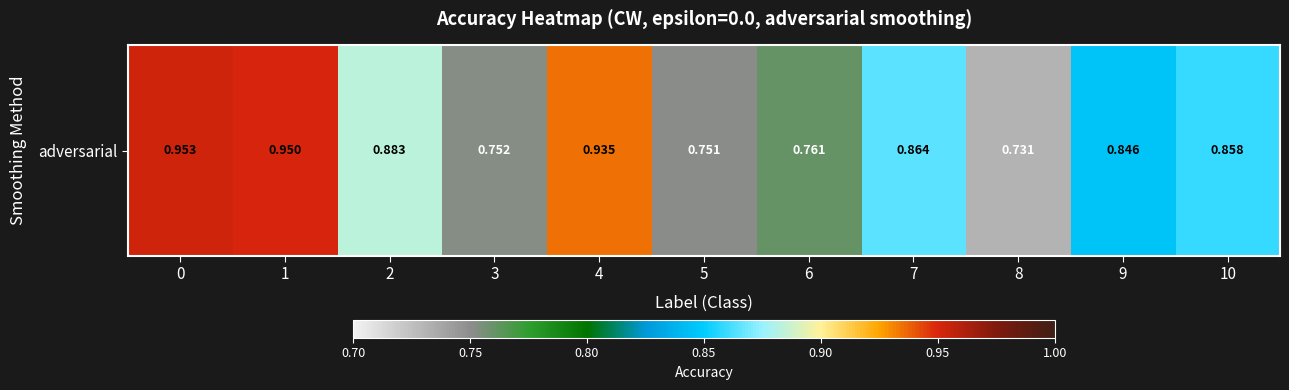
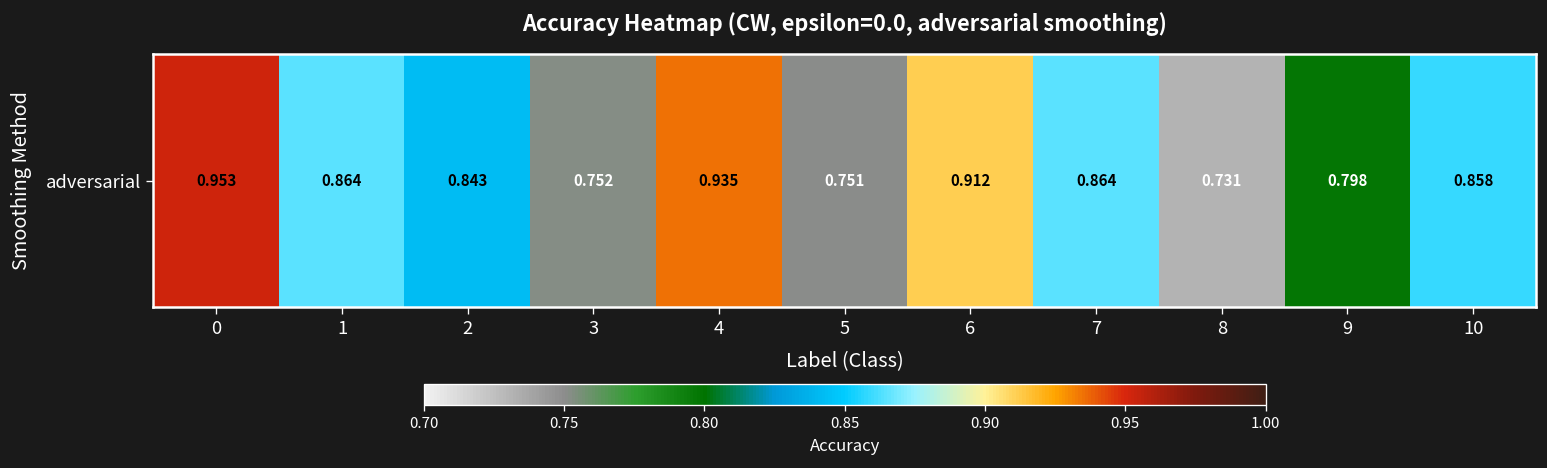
  {
    "adversarial": {
      "0": 0.953,
-     "1": 0.950,
-     "2": 0.883,
+     "1": 0.864,
+     "2": 0.843,
      "3": 0.752,
      "4": 0.935,
      "5": 0.751,
-     "6": 0.761,
+     "6": 0.912,
      "7": 0.864,
      "8": 0.731,
-     "9": 0.846,
+     "9": 0.798,
      "10": 0.858
    }
  }
